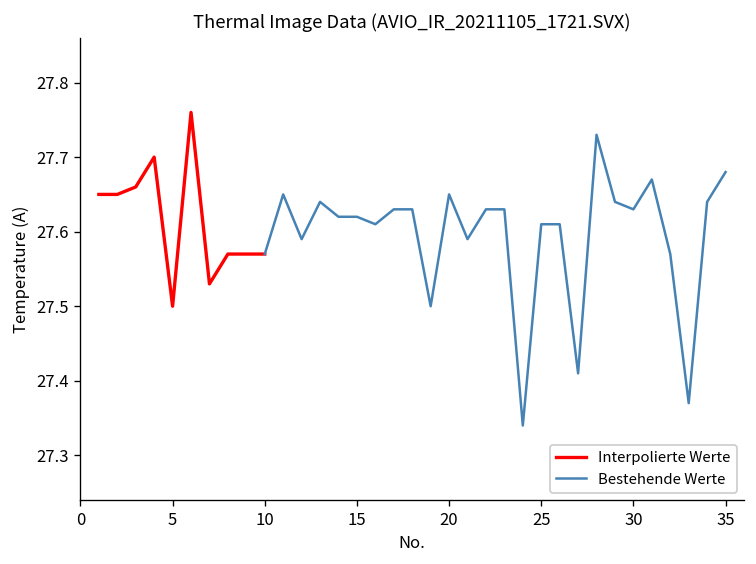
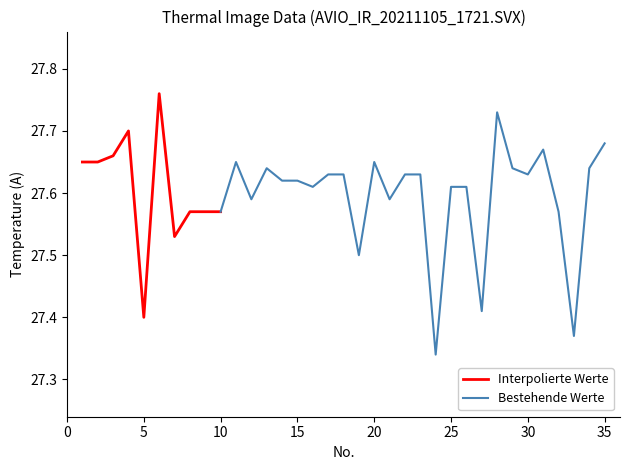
  {
    "Interpolierte Werte": {
-     "5": 27.5
+     "5": 27.4
    },
    "Bestehende Werte": {
      "15": 27.62,
      "20": 27.65,
      "25": 27.61,
      "30": 27.63,
      "35": 27.68
    }
  }
